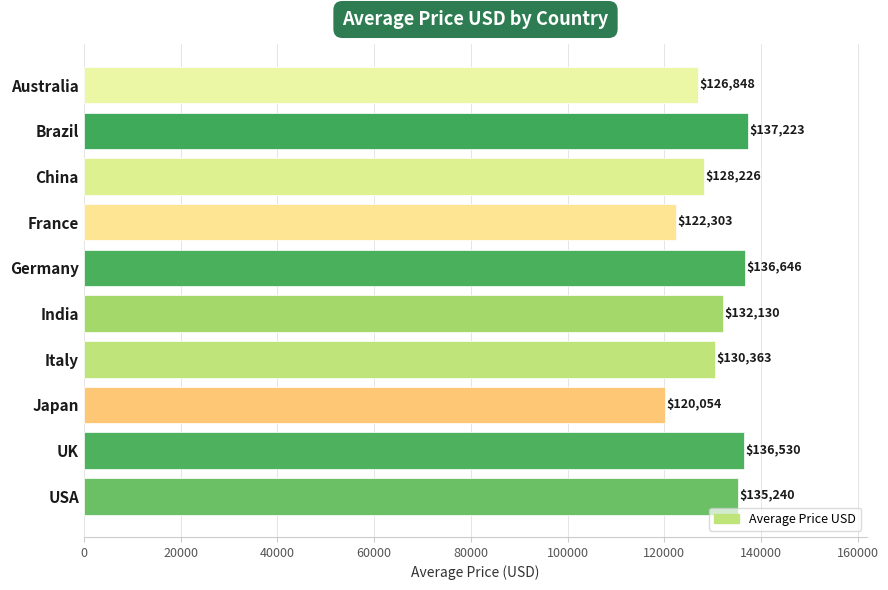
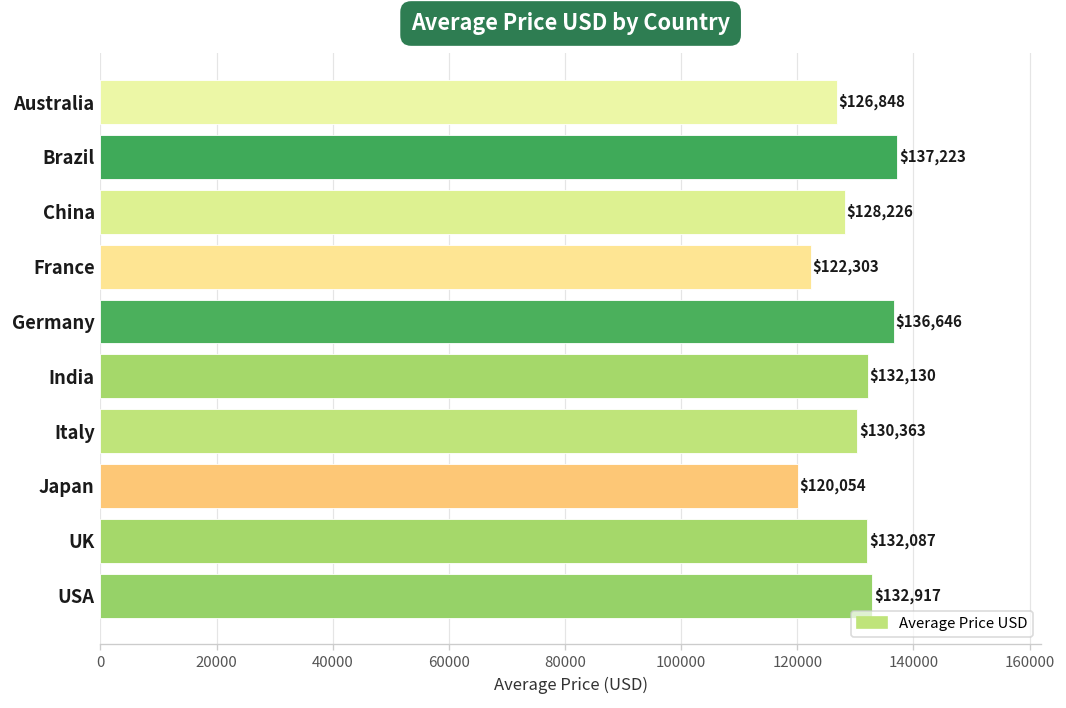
  {
    "Australia": "$126,848",
    "Brazil": "$137,223",
    "China": "$128,226",
    "France": "$122,303",
    "Germany": "$136,646",
    "India": "$132,130",
    "Italy": "$130,363",
    "Japan": "$120,054",
-   "UK": "$136,530",
-   "USA": "$135,240"
+   "UK": "$132,087",
+   "USA": "$132,917"
  }
